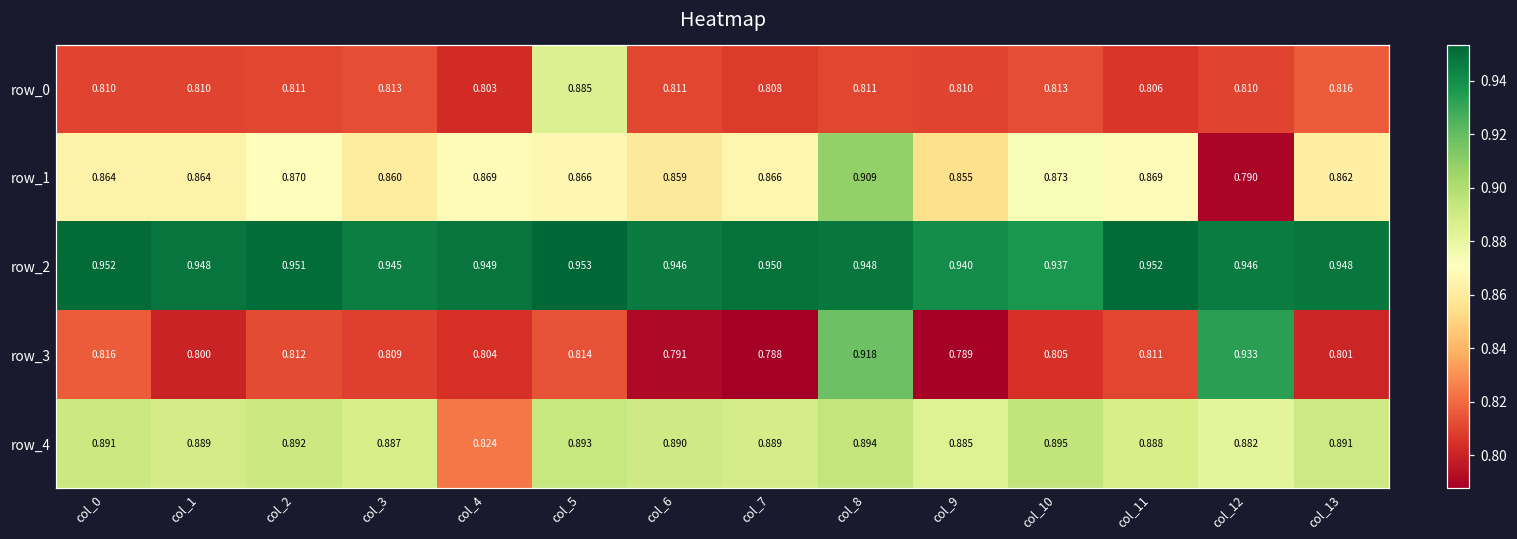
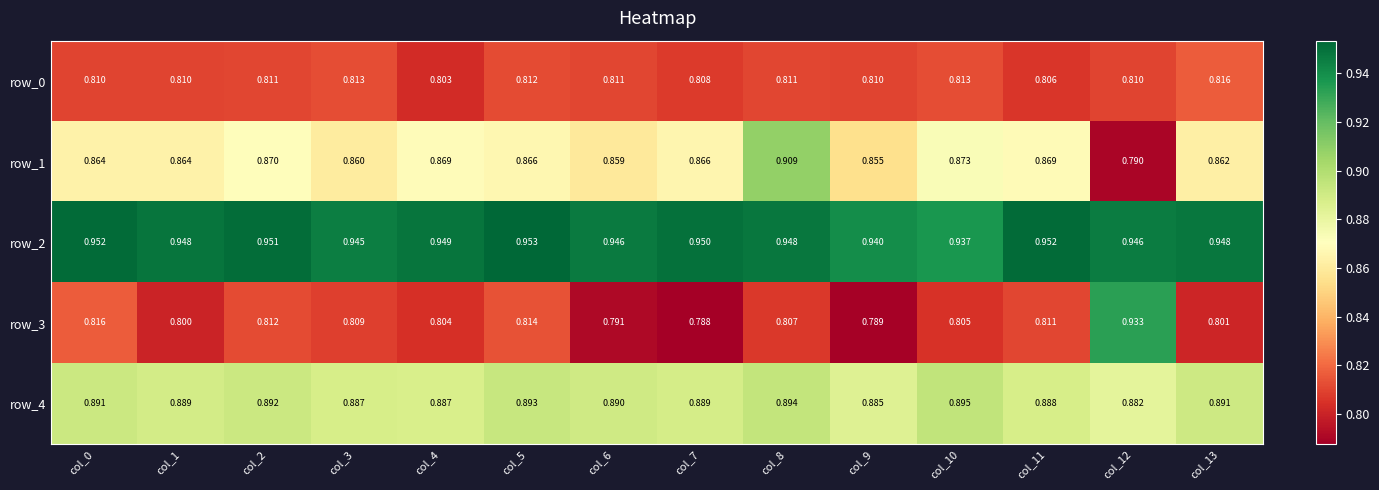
  {
    "row_0": {
      "col_0": 0.810,
      "col_1": 0.810,
      "col_2": 0.811,
      "col_3": 0.813,
      "col_4": 0.803,
-     "col_5": 0.885,
+     "col_5": 0.812,
      "col_6": 0.811,
      "col_7": 0.808,
      "col_8": 0.811,
      "col_9": 0.810,
      "col_10": 0.813,
      "col_11": 0.806,
      "col_12": 0.810,
      "col_13": 0.816
    },
    "row_1": {
      "col_0": 0.864,
      "col_1": 0.864,
      "col_2": 0.870,
      "col_3": 0.860,
      "col_4": 0.869,
      "col_5": 0.866,
      "col_6": 0.859,
      "col_7": 0.866,
      "col_8": 0.909,
      "col_9": 0.855,
      "col_10": 0.873,
      "col_11": 0.869,
      "col_12": 0.790,
      "col_13": 0.862
    },
    "row_2": {
      "col_0": 0.952,
      "col_1": 0.948,
      "col_2": 0.951,
      "col_3": 0.945,
      "col_4": 0.949,
      "col_5": 0.953,
      "col_6": 0.946,
      "col_7": 0.950,
      "col_8": 0.948,
      "col_9": 0.940,
      "col_10": 0.937,
      "col_11": 0.952,
      "col_12": 0.946,
      "col_13": 0.948
    },
    "row_3": {
      "col_0": 0.816,
      "col_1": 0.800,
      "col_2": 0.812,
      "col_3": 0.809,
      "col_4": 0.804,
      "col_5": 0.814,
      "col_6": 0.791,
      "col_7": 0.788,
-     "col_8": 0.918,
+     "col_8": 0.807,
      "col_9": 0.789,
      "col_10": 0.805,
      "col_11": 0.811,
      "col_12": 0.933,
      "col_13": 0.801
    },
    "row_4": {
      "col_0": 0.891,
      "col_1": 0.889,
      "col_2": 0.892,
      "col_3": 0.887,
-     "col_4": 0.824,
+     "col_4": 0.887,
      "col_5": 0.893,
      "col_6": 0.890,
      "col_7": 0.889,
      "col_8": 0.894,
      "col_9": 0.885,
      "col_10": 0.895,
      "col_11": 0.888,
      "col_12": 0.882,
      "col_13": 0.891
    }
  }
